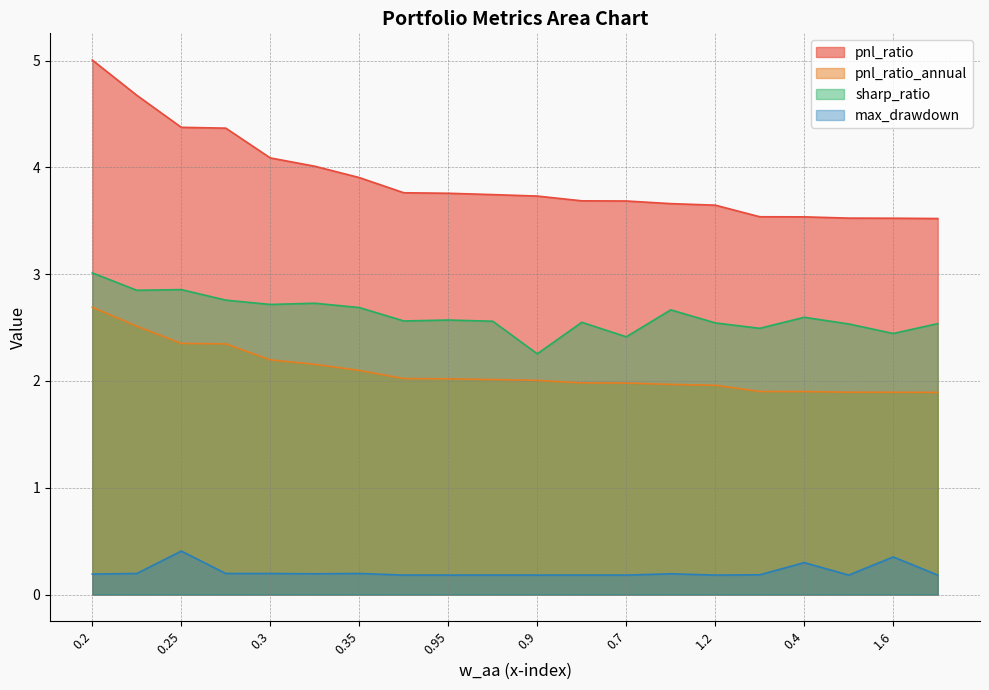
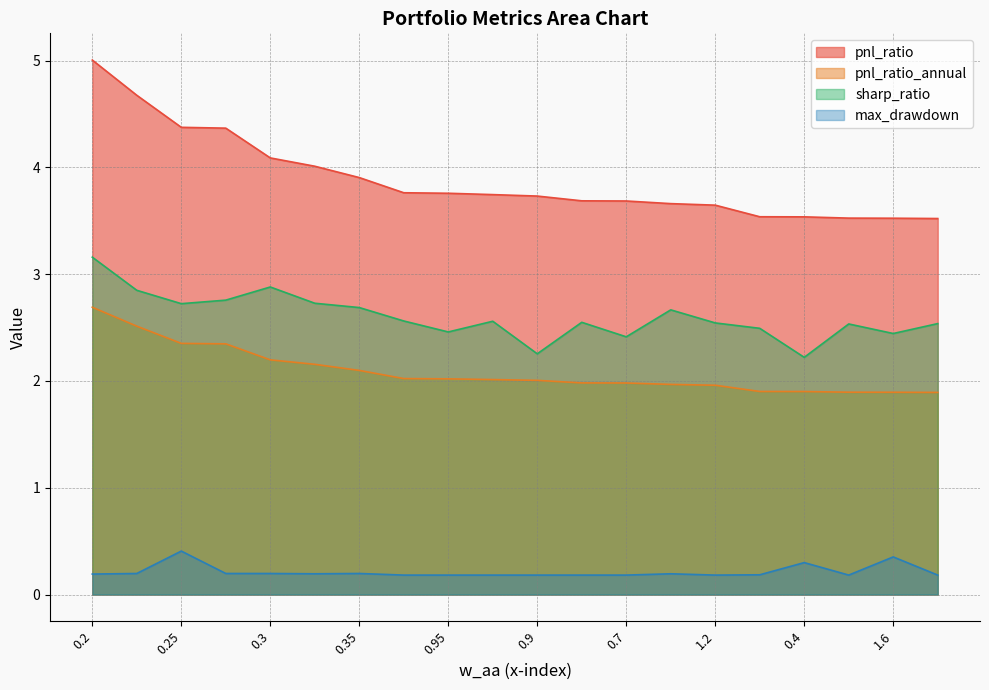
  {
    "sharp_ratio": {
-     "0.2": 3.01,
-     "0.25": 2.86,
-     "0.3": 2.72,
+     "0.2": 3.16,
+     "0.25": 2.72,
+     "0.3": 2.88,
      "0.35": 2.69,
-     "0.95": 2.57,
+     "0.95": 2.46,
      "0.9": 2.25,
      "0.7": 2.41,
      "1.2": 2.54,
-     "0.4": 2.60,
+     "0.4": 2.22,
      "1.6": 2.44
    },
    "max_drawdown": {
      "0.2": 0.19,
      "0.25": 0.41,
      "0.3": 0.20,
      "0.35": 0.20,
      "0.95": 0.18,
      "0.9": 0.18,
      "0.7": 0.18,
      "1.2": 0.18,
      "0.4": 0.30,
      "1.6": 0.35
    }
  }
